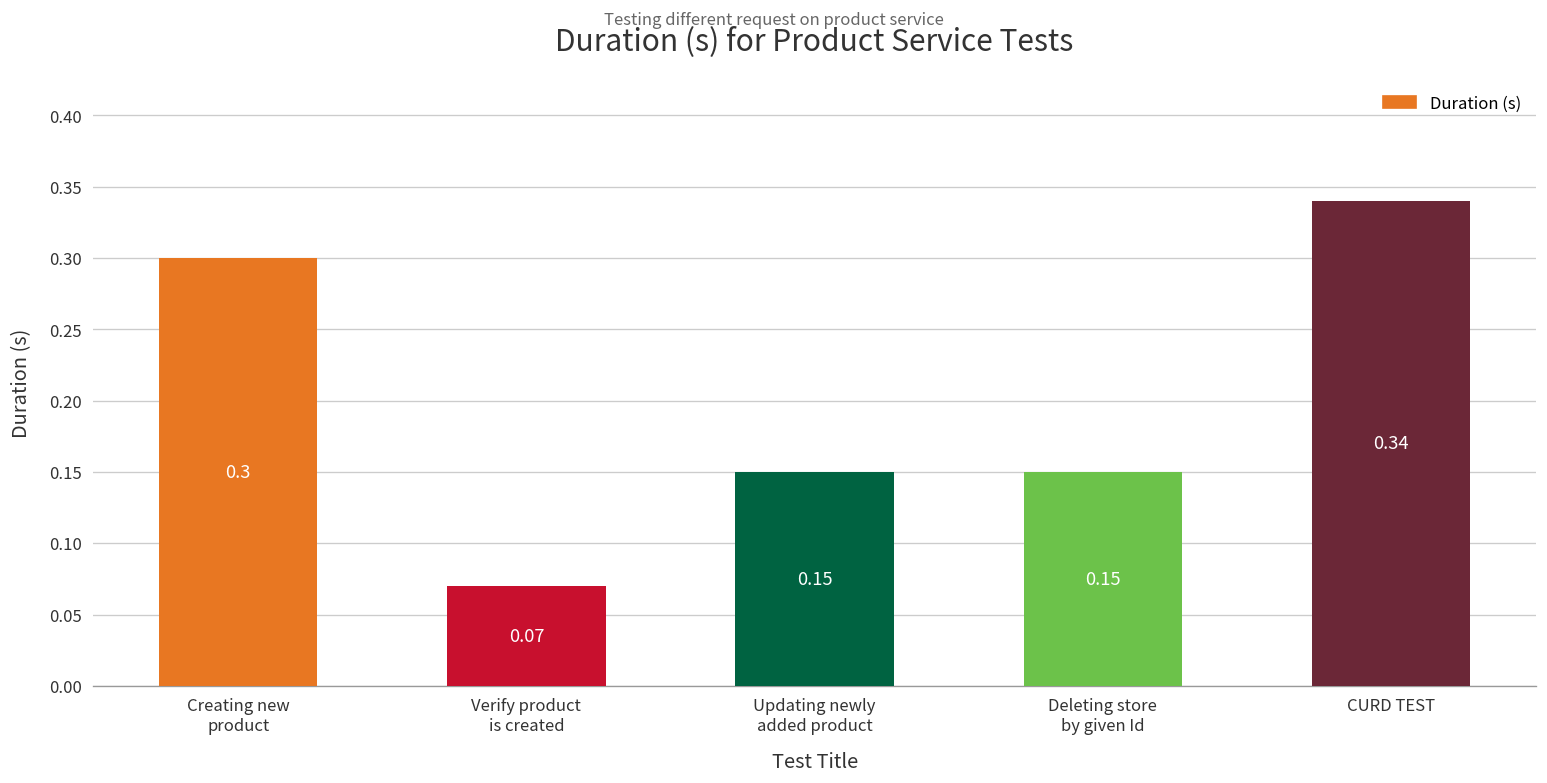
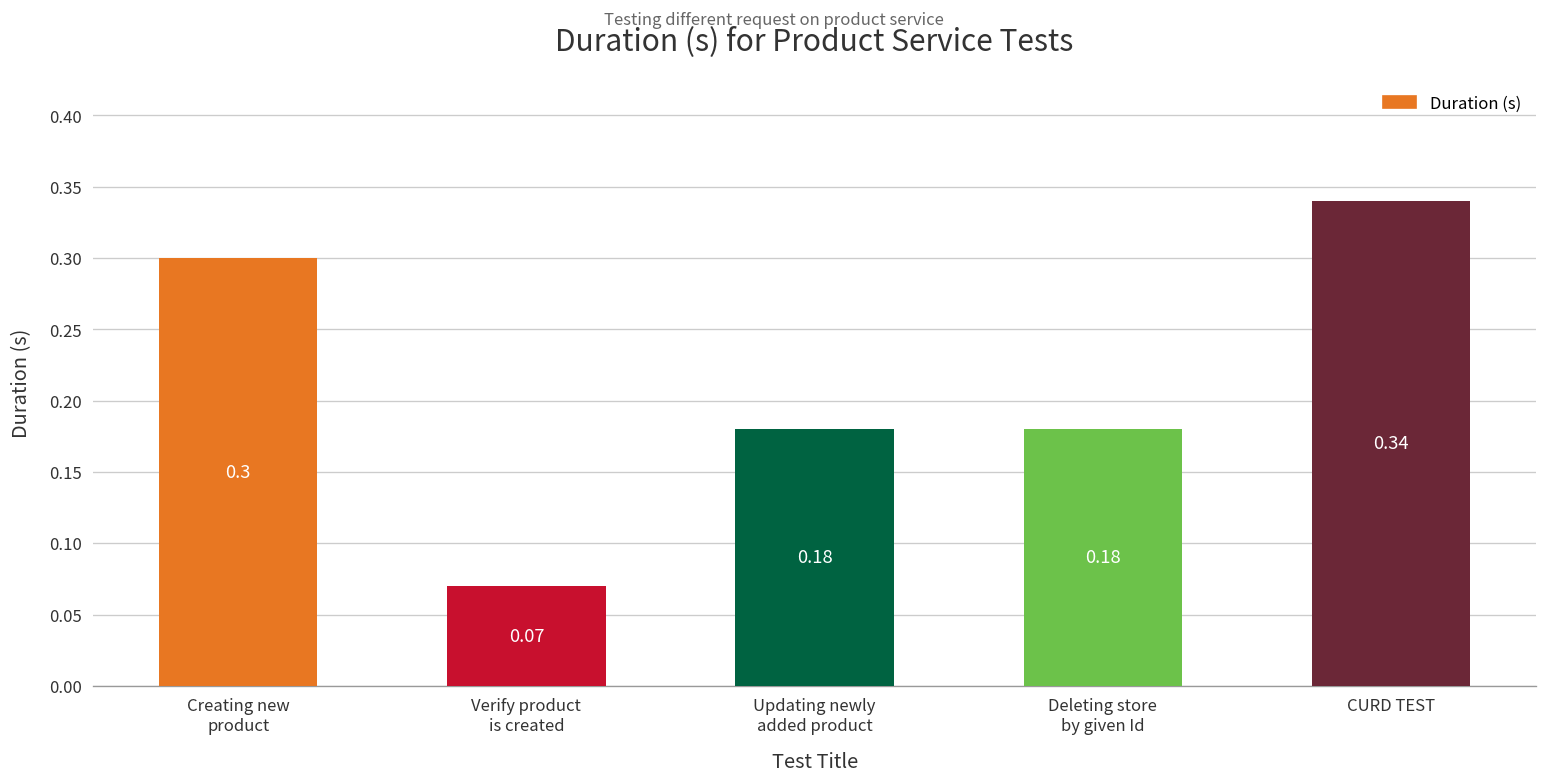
  {
    "Creating new product": 0.3,
    "Verify product is created": 0.07,
-   "Updating newly added product": 0.15,
-   "Deleting store by given Id": 0.15,
+   "Updating newly added product": 0.18,
+   "Deleting store by given Id": 0.18,
    "CURD TEST": 0.34
  }
